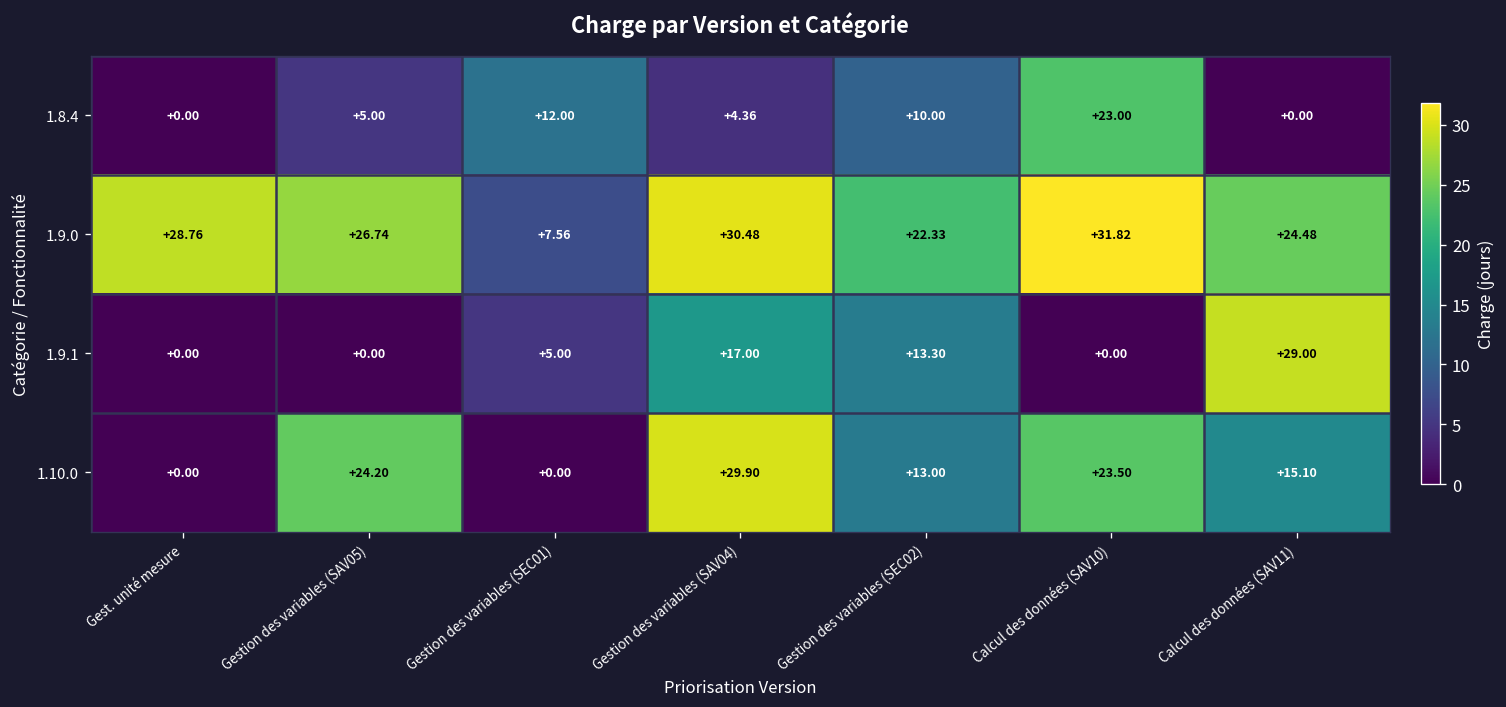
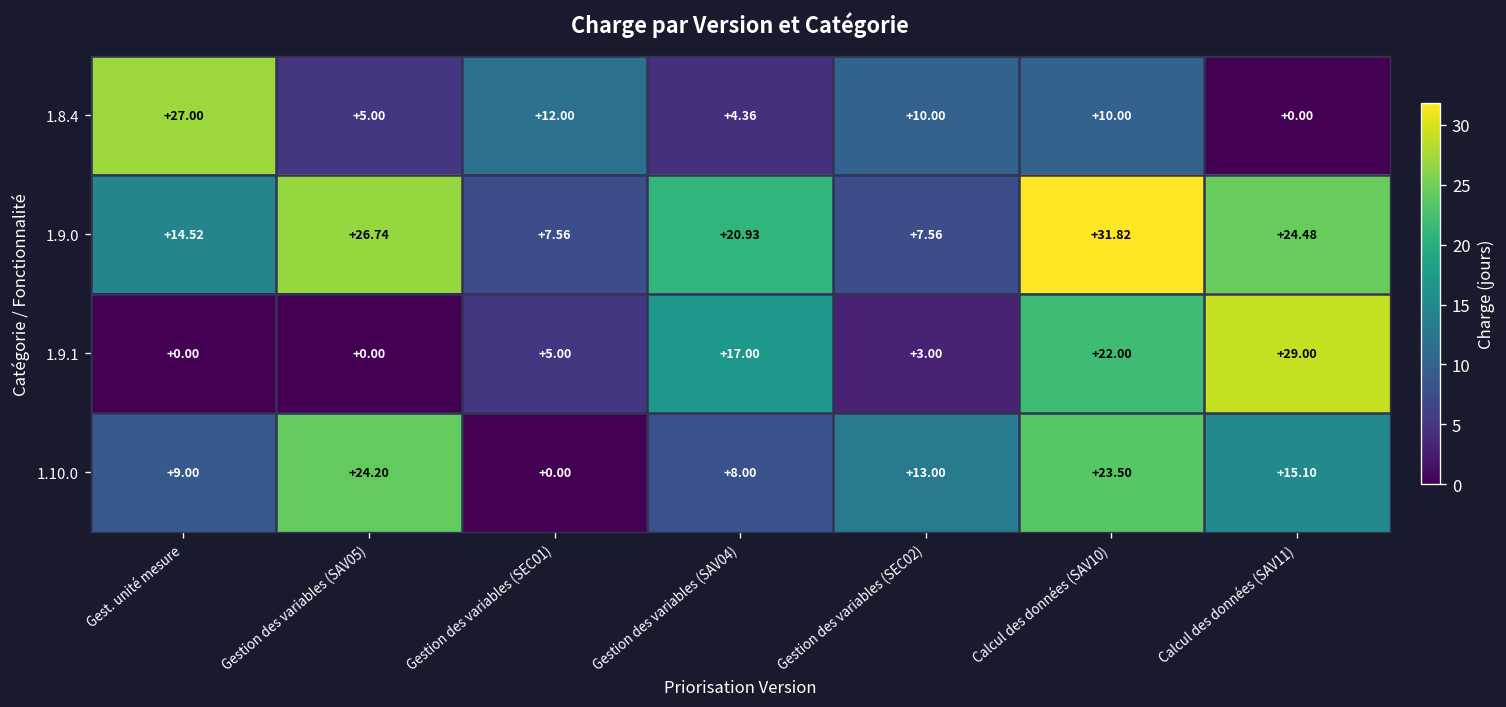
  {
    "1.8.4": {
-     "Gest. unité mesure": "+0.00",
+     "Gest. unité mesure": "+27.00",
      "Gestion des variables (SAV05)": "+5.00",
      "Gestion des variables (SEC01)": "+12.00",
      "Gestion des variables (SAV04)": "+4.36",
      "Gestion des variables (SEC02)": "+10.00",
-     "Calcul des données (SAV10)": "+23.00",
+     "Calcul des données (SAV10)": "+10.00",
      "Calcul des données (SAV11)": "+0.00"
    },
    "1.9.0": {
-     "Gest. unité mesure": "+28.76",
+     "Gest. unité mesure": "+14.52",
      "Gestion des variables (SAV05)": "+26.74",
      "Gestion des variables (SEC01)": "+7.56",
-     "Gestion des variables (SAV04)": "+30.48",
-     "Gestion des variables (SEC02)": "+22.33",
+     "Gestion des variables (SAV04)": "+20.93",
+     "Gestion des variables (SEC02)": "+7.56",
      "Calcul des données (SAV10)": "+31.82",
      "Calcul des données (SAV11)": "+24.48"
    },
    "1.9.1": {
      "Gest. unité mesure": "+0.00",
      "Gestion des variables (SAV05)": "+0.00",
      "Gestion des variables (SEC01)": "+5.00",
      "Gestion des variables (SAV04)": "+17.00",
-     "Gestion des variables (SEC02)": "+13.30",
-     "Calcul des données (SAV10)": "+0.00",
+     "Gestion des variables (SEC02)": "+3.00",
+     "Calcul des données (SAV10)": "+22.00",
      "Calcul des données (SAV11)": "+29.00"
    },
    "1.10.0": {
-     "Gest. unité mesure": "+0.00",
+     "Gest. unité mesure": "+9.00",
      "Gestion des variables (SAV05)": "+24.20",
      "Gestion des variables (SEC01)": "+0.00",
-     "Gestion des variables (SAV04)": "+29.90",
+     "Gestion des variables (SAV04)": "+8.00",
      "Gestion des variables (SEC02)": "+13.00",
      "Calcul des données (SAV10)": "+23.50",
      "Calcul des données (SAV11)": "+15.10"
    }
  }
